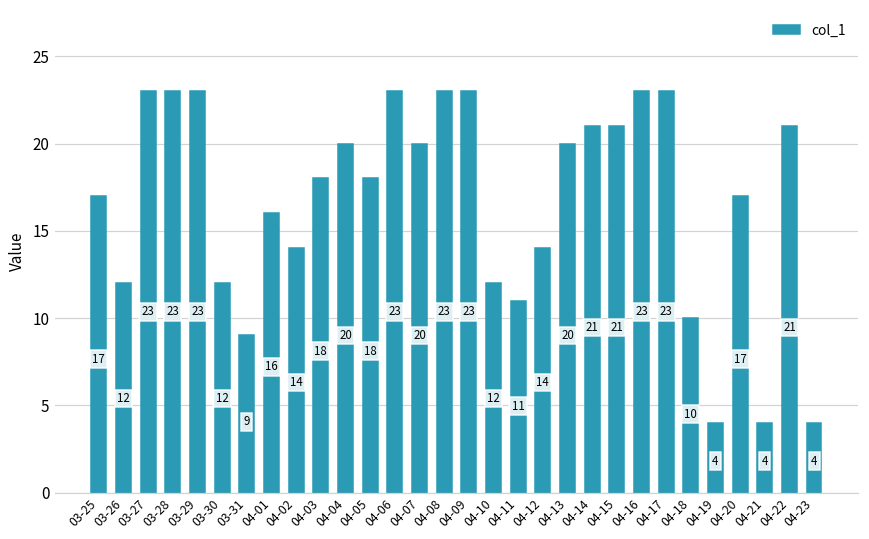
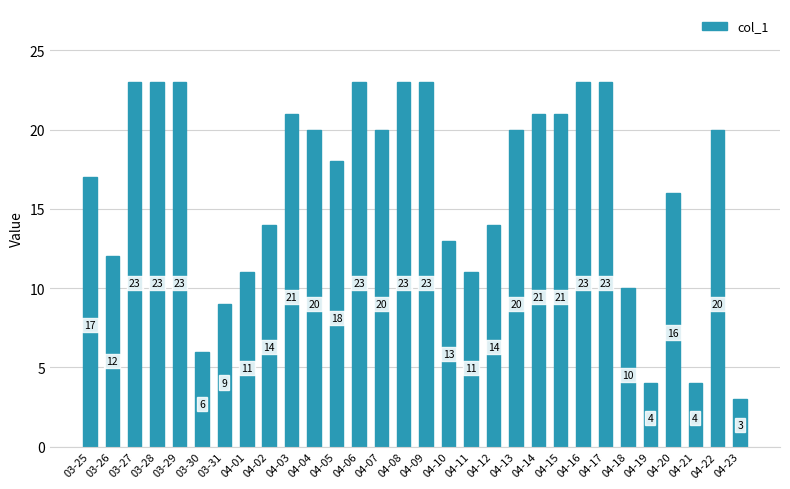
  {
-   "03-30": 12,
-   "04-01": 16,
-   "04-03": 18,
-   "04-10": 12,
-   "04-20": 17,
-   "04-22": 21,
-   "04-23": 4
+   "03-30": 6,
+   "04-01": 11,
+   "04-03": 21,
+   "04-10": 13,
+   "04-20": 16,
+   "04-22": 20,
+   "04-23": 3
  }
